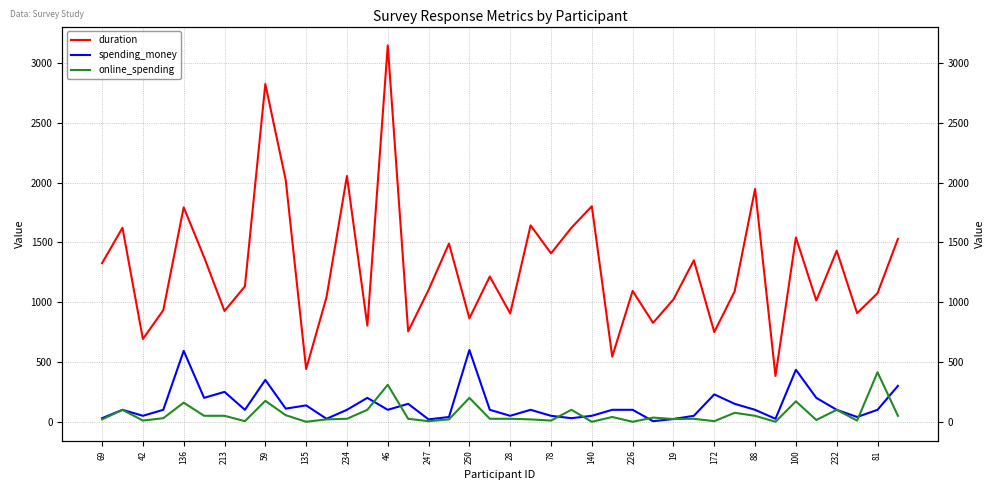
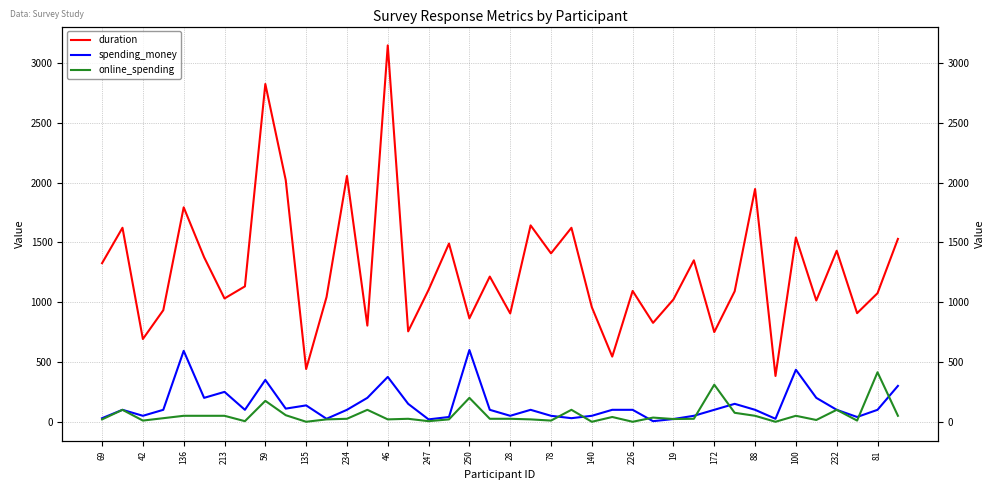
  {
    "duration": {
      "69": 1330,
      "42": 690,
      "136": 1790,
-     "213": 930,
+     "213": 1030,
      "59": 2820,
      "135": 440,
      "234": 2060,
      "46": 3150,
      "247": 1100,
      "250": 870,
      "28": 910,
      "78": 1410,
-     "140": 1800,
+     "140": 960,
      "226": 1090,
      "172": 750,
      "88": 1950,
      "100": 1540,
      "232": 1430,
      "81": 1080
    },
    "spending_money": {
      "42": 50,
      "136": 590,
      "213": 250,
      "59": 350,
      "135": 140,
      "234": 100,
-     "46": 100,
+     "46": 380,
      "250": 600,
      "28": 50,
      "78": 50,
      "140": 50,
      "226": 100,
-     "172": 230,
+     "172": 100,
      "88": 100,
      "100": 440,
      "81": 100
    },
    "online_spending": {
      "42": 10,
-     "136": 160,
+     "136": 50,
      "213": 50,
      "59": 180,
      "135": 0,
      "234": 30,
-     "46": 310,
+     "46": 20,
      "250": 200,
      "28": 30,
      "78": 10,
      "140": 0,
      "226": 0,
-     "172": 10,
+     "172": 310,
      "88": 50,
-     "100": 170,
+     "100": 50,
      "81": 410
    }
  }
